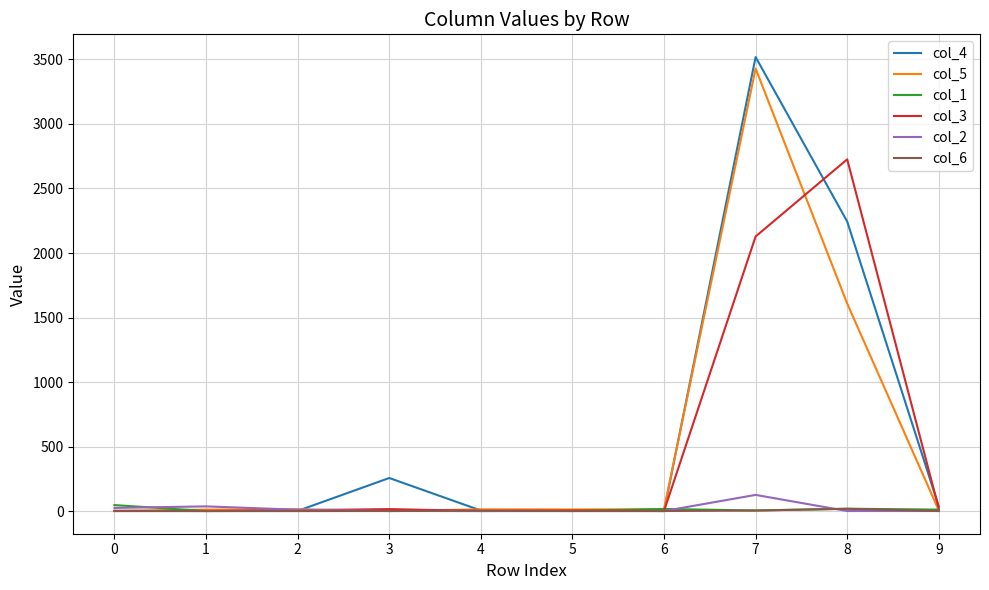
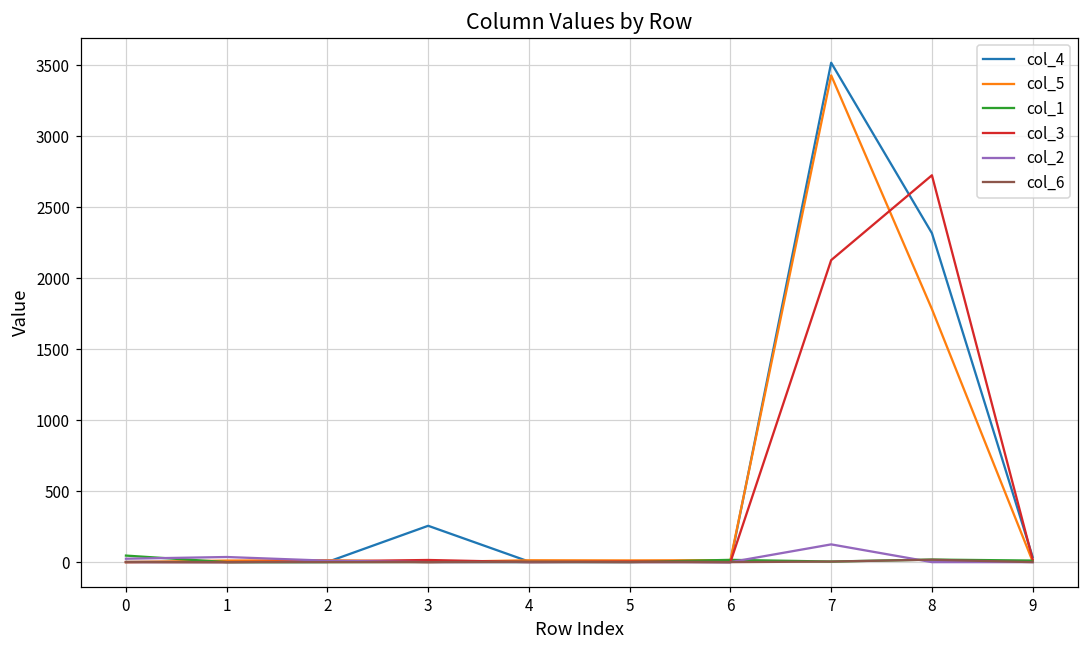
  {
    "col_4": {
      "3": 260,
      "7": 3520,
-     "8": 2240
+     "8": 2320
    },
    "col_5": {
      "7": 3430,
-     "8": 1610
+     "8": 1780
    },
    "col_1": {
      "0": 50
    },
    "col_3": {
      "7": 2130,
      "8": 2730
    },
    "col_2": {
      "0": 20,
      "1": 40,
      "7": 130
    }
  }
